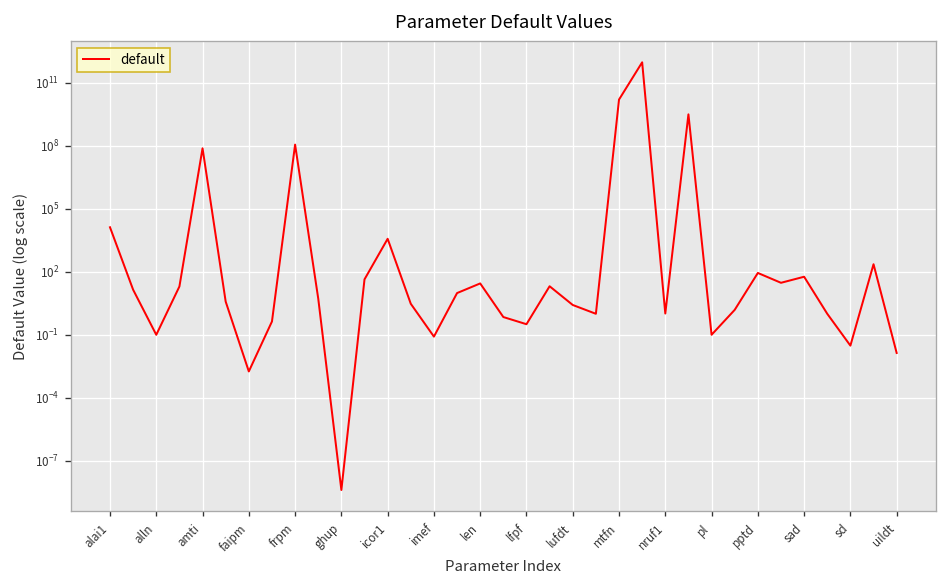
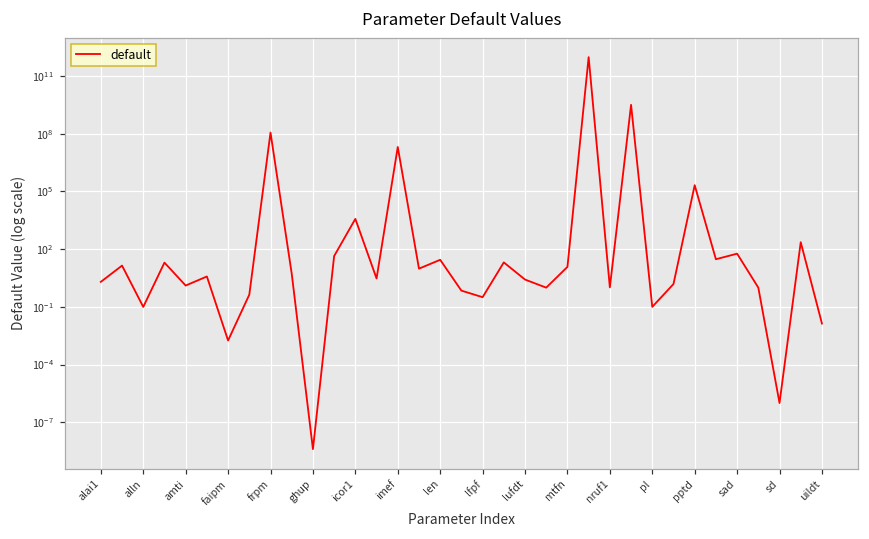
  {
-   "alai1": 10000,
+   "alai1": 2,
    "alln": 0.1,
-   "amti": 100000000,
+   "amti": 1,
    "faipm": 0.002,
    "frpm": 100000000,
    "ghup": 0.000000004,
    "icor1": 4000,
-   "imef": 0.1,
+   "imef": 20000000,
    "len": 30,
    "lfpf": 0.3,
    "lufdt": 3,
-   "mtfn": 20000000000,
+   "mtfn": 10,
    "nruf1": 1,
    "pl": 0.1,
-   "pptd": 100,
+   "pptd": 200000,
    "sad": 60,
-   "sd": 0.03,
+   "sd": 0.000001,
    "uildt": 0.01
  }
